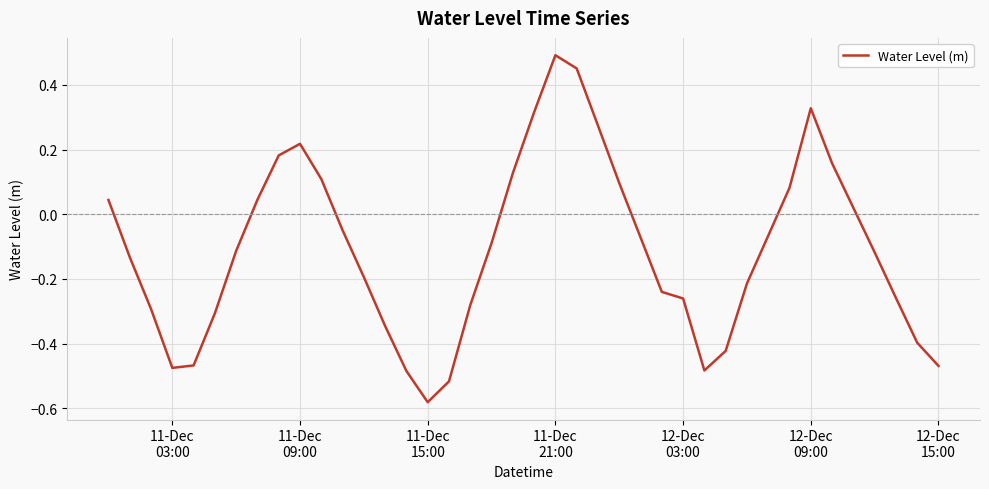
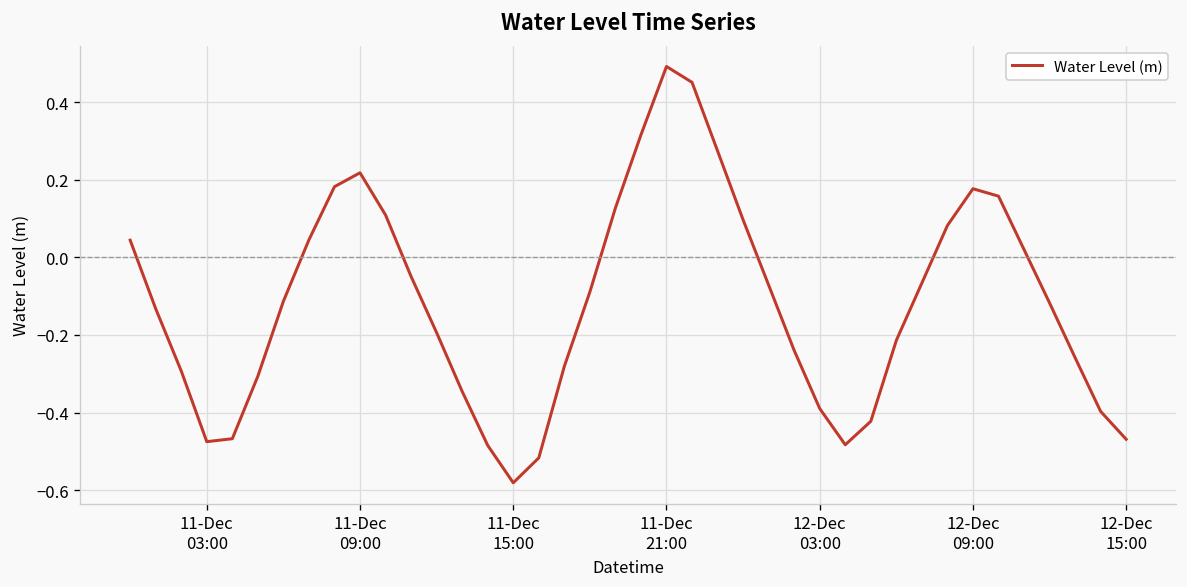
  {
    "11-Dec 03:00": -0.47,
    "11-Dec 09:00": 0.22,
    "11-Dec 15:00": -0.58,
    "11-Dec 21:00": 0.49,
-   "12-Dec 03:00": -0.26,
-   "12-Dec 09:00": 0.33,
+   "12-Dec 03:00": -0.39,
+   "12-Dec 09:00": 0.18,
    "12-Dec 15:00": -0.47
  }
